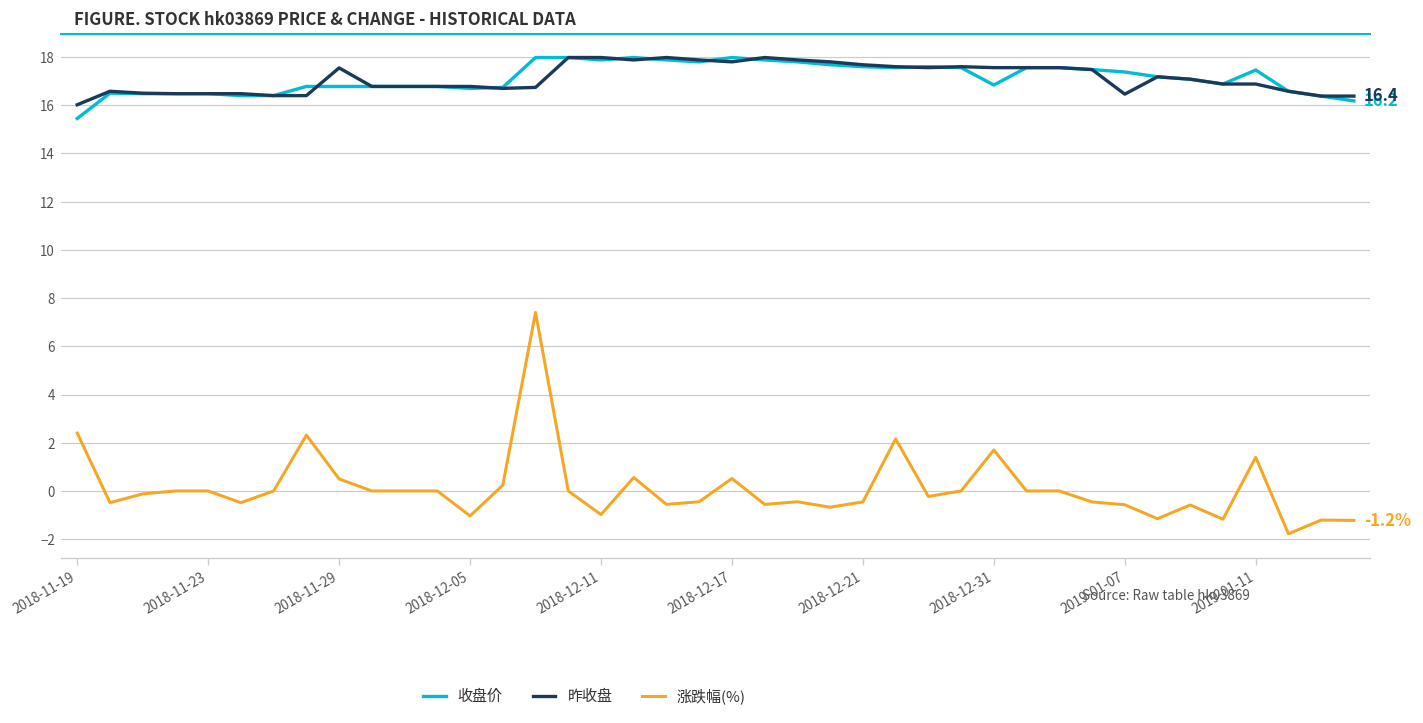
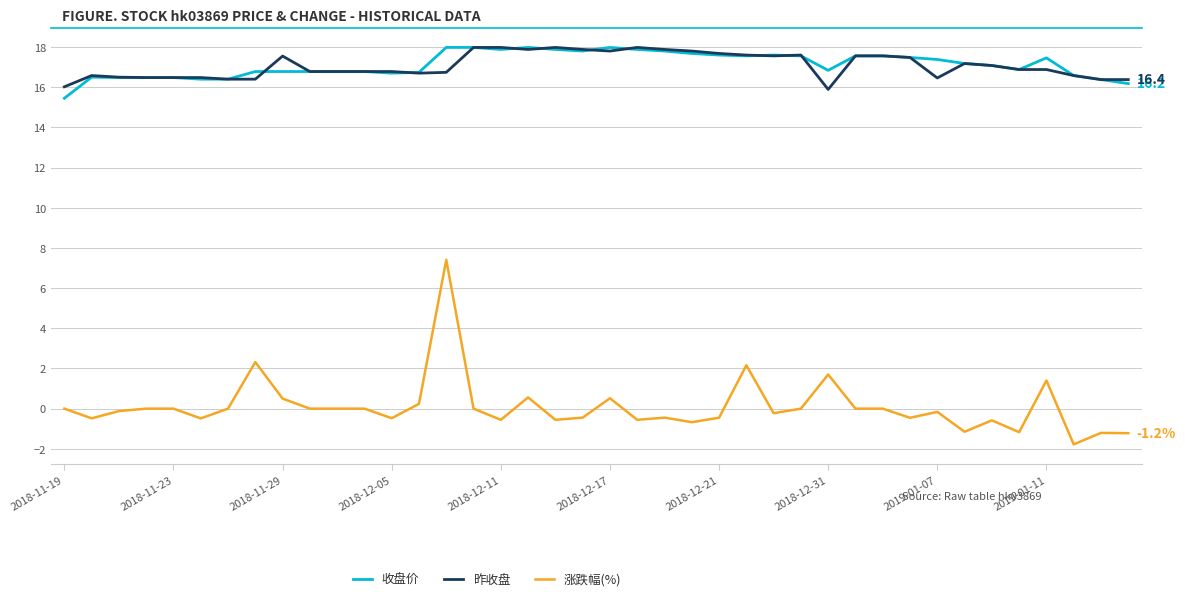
  {
    "收盘价": {
      "2018-11-19": 15.5,
      "2018-11-29": 16.8,
      "2018-12-17": 18.0,
      "2018-12-31": 16.8,
      "2019-01-07": 17.4,
      "2019-01-11": 17.5
    },
    "昨收盘": {
      "2018-11-19": 16.0,
      "2018-11-29": 17.6,
      "2018-12-17": 17.8,
-     "2018-12-31": 17.6,
+     "2018-12-31": 15.9,
      "2019-01-07": 16.5,
      "2019-01-11": 16.9
    },
    "涨跌幅(%)": {
-     "2018-11-19": 2.4,
+     "2018-11-19": 0.0,
      "2018-11-23": 0.0,
      "2018-11-29": 0.5,
-     "2018-12-05": -1.0,
-     "2018-12-11": -1.0,
+     "2018-12-05": -0.5,
+     "2018-12-11": -0.6,
      "2018-12-17": 0.5,
      "2018-12-21": -0.5,
      "2018-12-31": 1.7,
-     "2019-01-07": -0.6,
+     "2019-01-07": -0.2,
      "2019-01-11": 1.4
    }
  }
